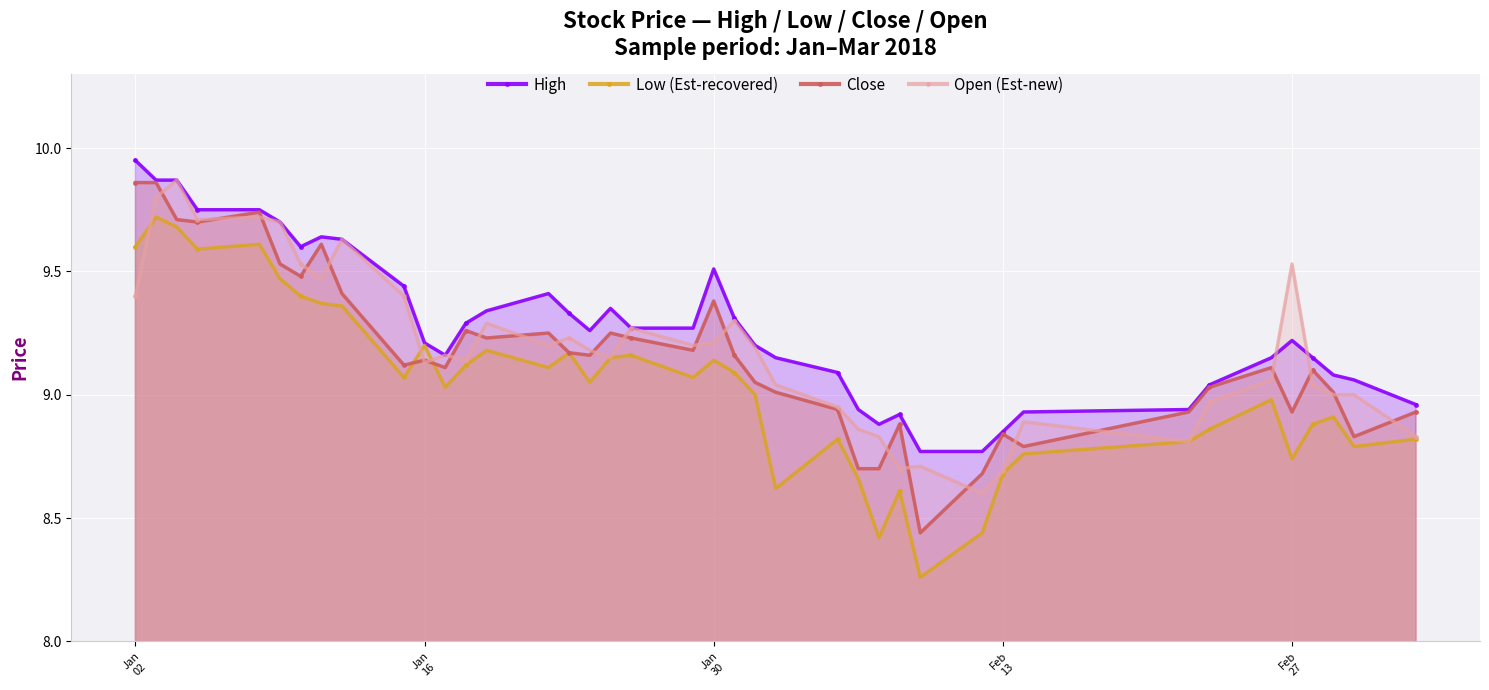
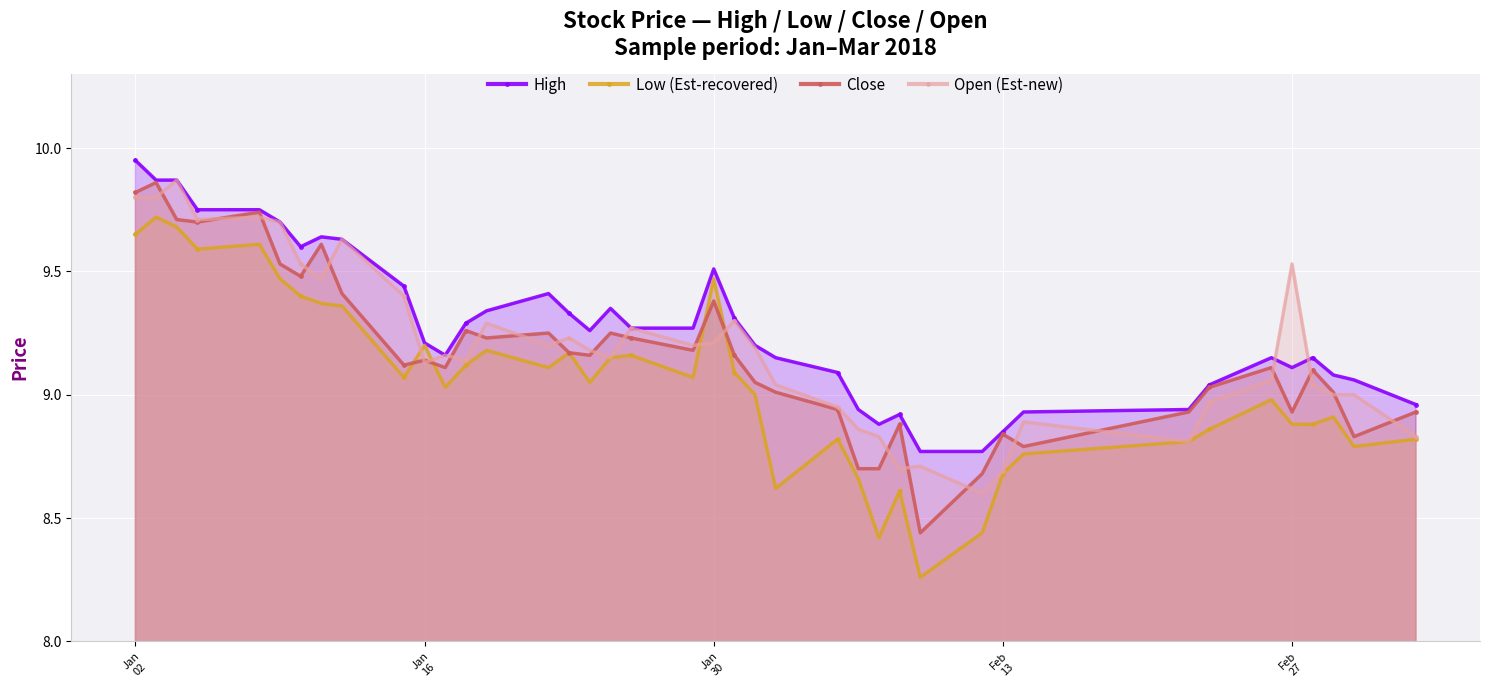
  {
    "High": {
      "Jan 02": 9.95,
      "Jan 30": 9.51,
-     "Feb 27": 9.22
+     "Feb 27": 9.11
    },
    "Low (Est-recovered)": {
-     "Jan 02": 9.60,
-     "Jan 30": 9.14,
-     "Feb 27": 8.74
+     "Jan 02": 9.65,
+     "Jan 30": 9.47,
+     "Feb 27": 8.88
    },
    "Close": {
-     "Jan 02": 9.86,
+     "Jan 02": 9.82,
      "Jan 30": 9.38,
      "Feb 27": 8.93
    },
    "Open (Est-new)": {
-     "Jan 02": 9.4,
+     "Jan 02": 9.8,
      "Jan 30": 9.2,
      "Feb 27": 9.53
    }
  }
